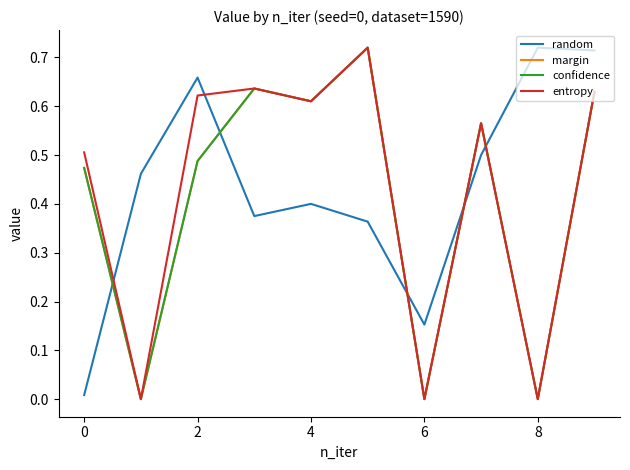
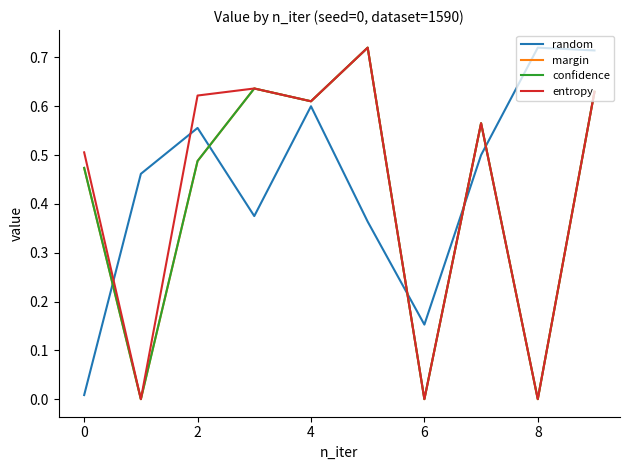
  {
    "random": {
      "0": 0.01,
-     "2": 0.66,
-     "4": 0.4,
+     "2": 0.56,
+     "4": 0.6,
      "6": 0.15
    },
    "confidence": {
      "0": 0.47,
      "2": 0.49
    },
    "entropy": {
      "0": 0.51,
      "2": 0.62
    }
  }
